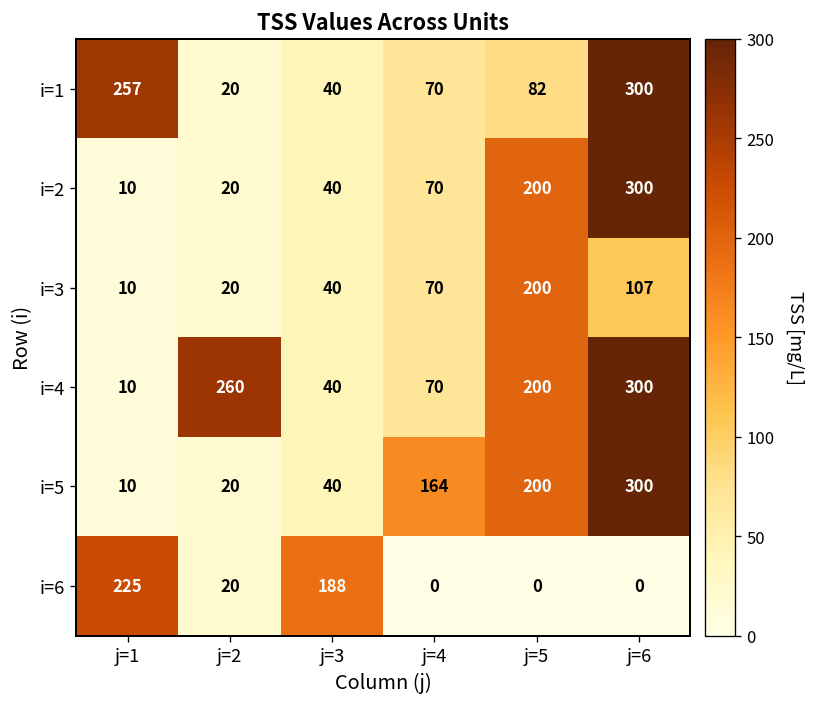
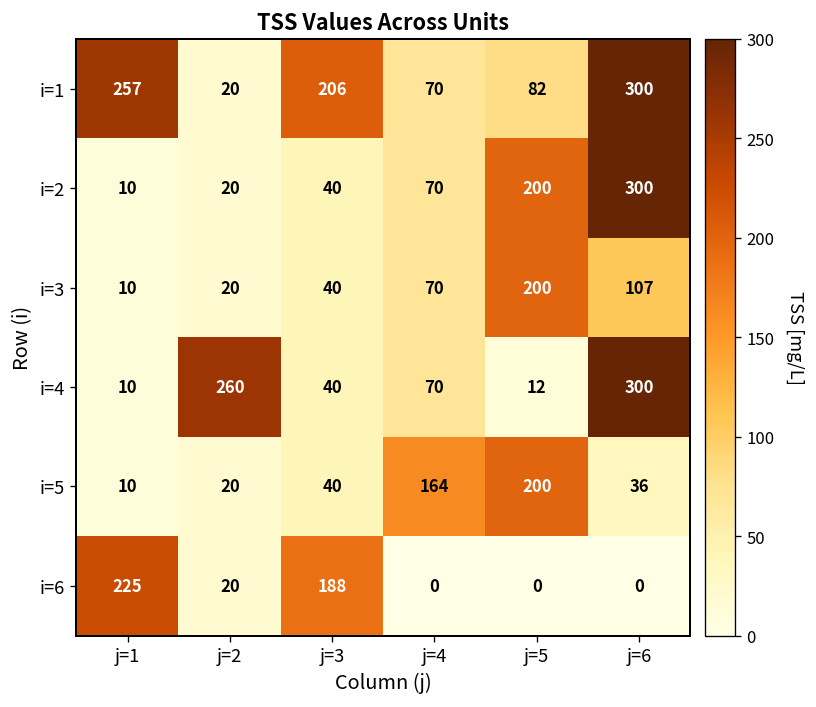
  {
    "i=1": {
      "j=1": 257,
      "j=2": 20,
-     "j=3": 40,
+     "j=3": 206,
      "j=4": 70,
      "j=5": 82,
      "j=6": 300
    },
    "i=2": {
      "j=1": 10,
      "j=2": 20,
      "j=3": 40,
      "j=4": 70,
      "j=5": 200,
      "j=6": 300
    },
    "i=3": {
      "j=1": 10,
      "j=2": 20,
      "j=3": 40,
      "j=4": 70,
      "j=5": 200,
      "j=6": 107
    },
    "i=4": {
      "j=1": 10,
      "j=2": 260,
      "j=3": 40,
      "j=4": 70,
-     "j=5": 200,
+     "j=5": 12,
      "j=6": 300
    },
    "i=5": {
      "j=1": 10,
      "j=2": 20,
      "j=3": 40,
      "j=4": 164,
      "j=5": 200,
-     "j=6": 300
+     "j=6": 36
    },
    "i=6": {
      "j=1": 225,
      "j=2": 20,
      "j=3": 188,
      "j=4": 0,
      "j=5": 0,
      "j=6": 0
    }
  }
